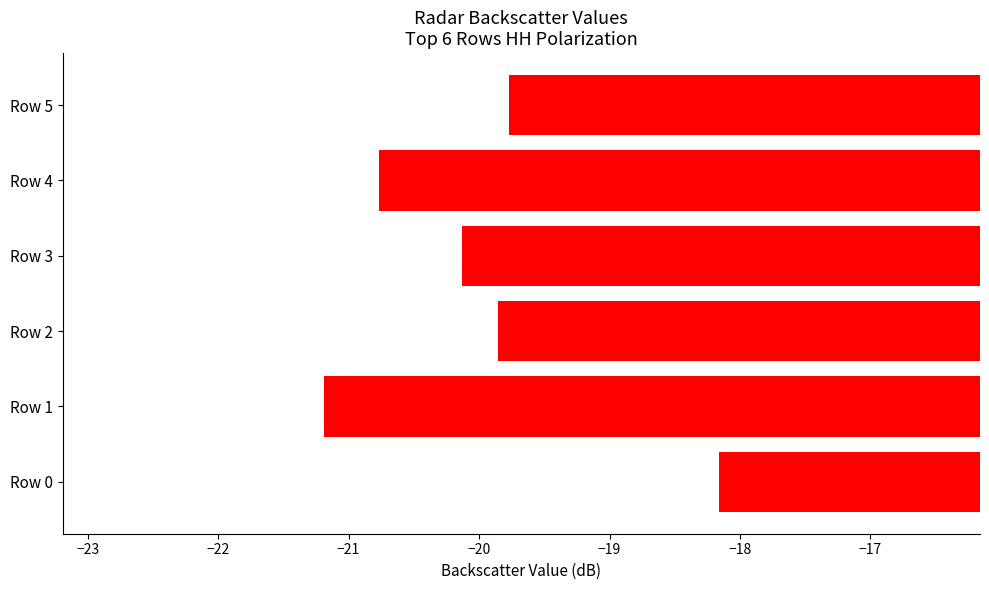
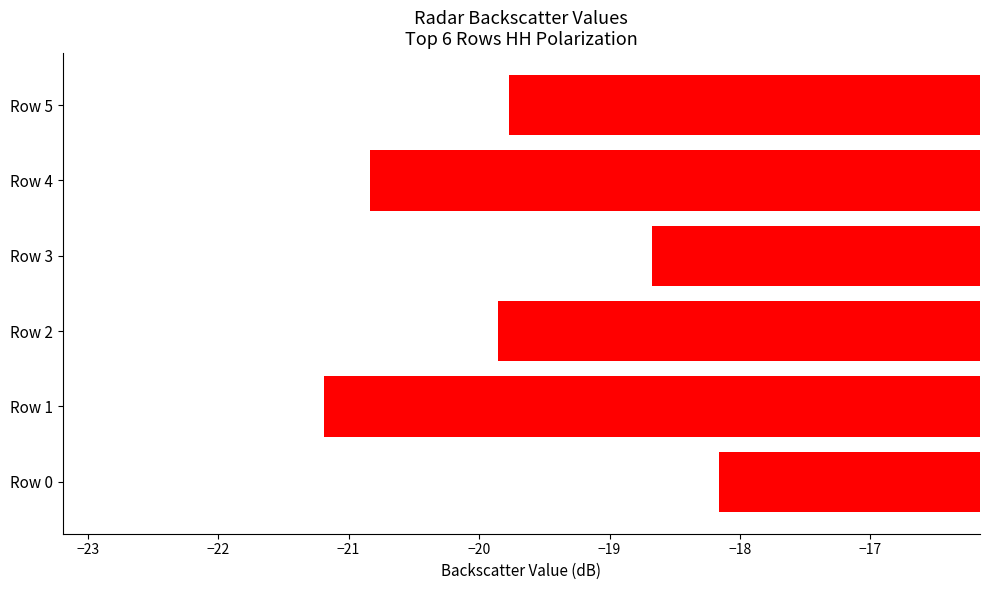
  {
    "Row 5": -19.77,
-   "Row 4": -20.77,
-   "Row 3": -20.13,
+   "Row 4": -20.84,
+   "Row 3": -18.68,
    "Row 2": -19.86,
    "Row 1": -21.19,
    "Row 0": -18.16
  }
